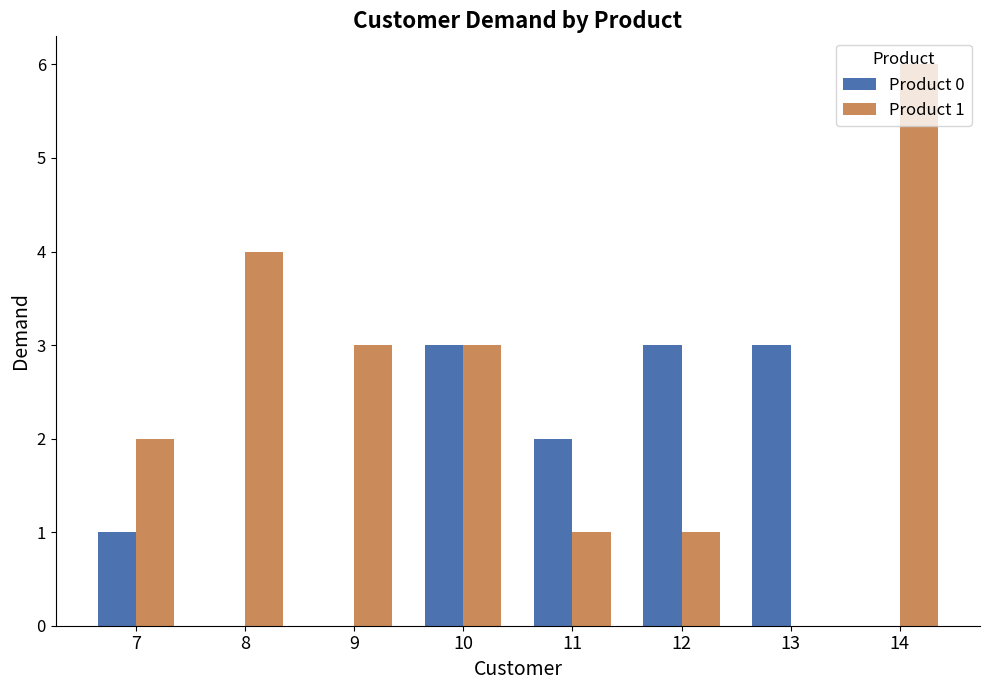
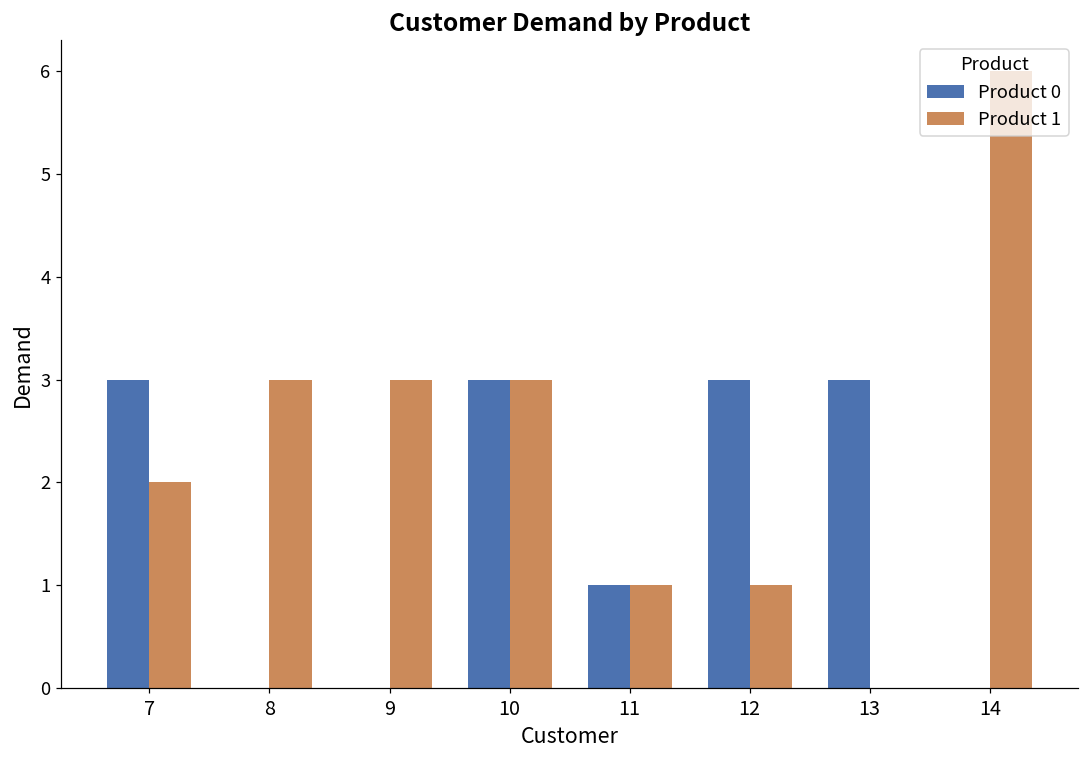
  {
    "Product 0": {
-     "7": 1,
+     "7": 3,
      "8": 0,
      "9": 0,
      "10": 3,
-     "11": 2,
+     "11": 1,
      "12": 3,
      "13": 3,
      "14": 0
    },
    "Product 1": {
      "7": 2,
-     "8": 4,
+     "8": 3,
      "9": 3,
      "10": 3,
      "11": 1,
      "12": 1,
      "13": 0
    }
  }
